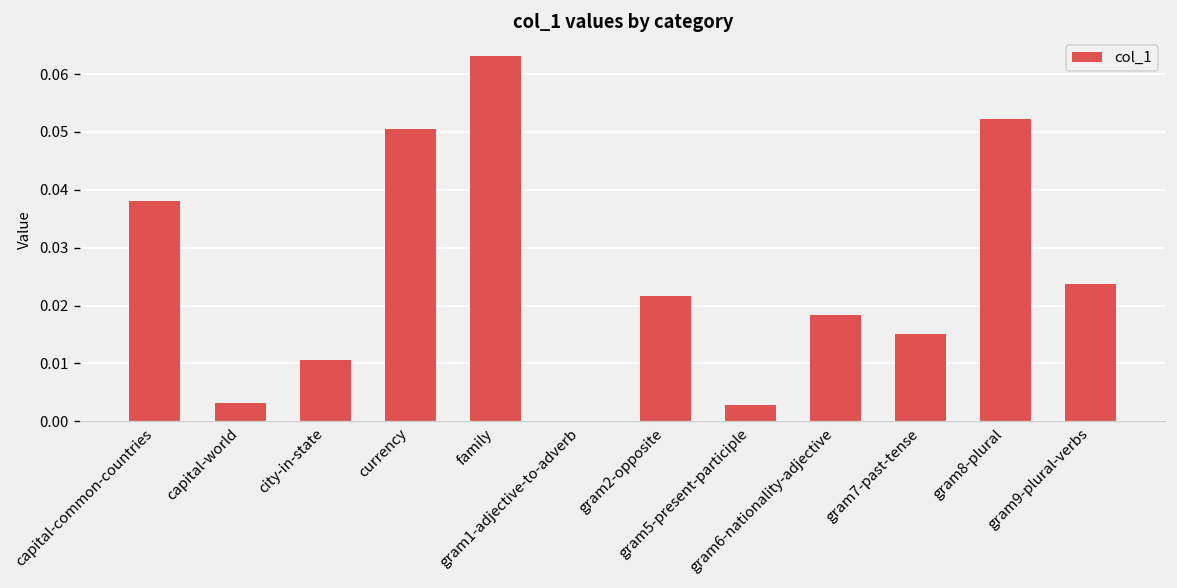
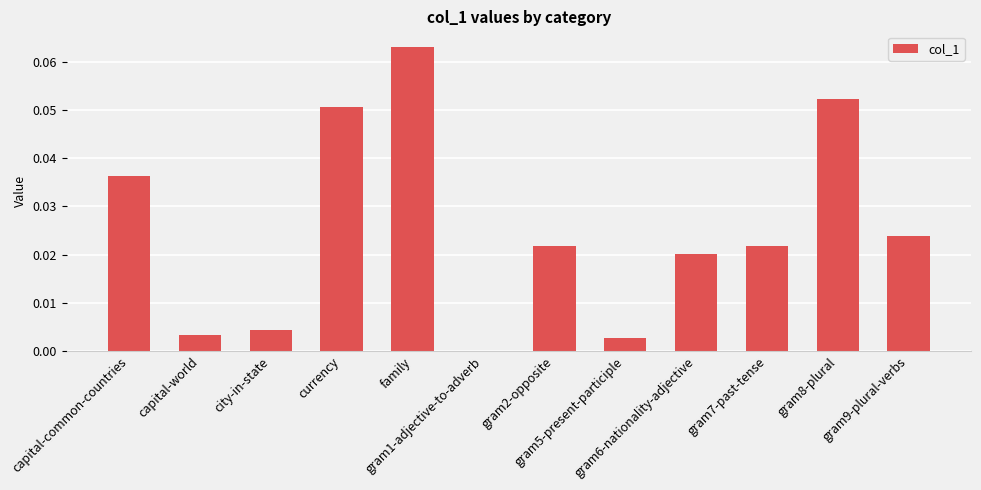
  {
-   "capital-common-countries": 0.038,
+   "capital-common-countries": 0.036,
    "capital-world": 0.003,
-   "city-in-state": 0.011,
+   "city-in-state": 0.004,
    "currency": 0.051,
    "family": 0.063,
    "gram1-adjective-to-adverb": 0.000,
    "gram2-opposite": 0.022,
    "gram5-present-participle": 0.003,
-   "gram6-nationality-adjective": 0.018,
-   "gram7-past-tense": 0.015,
+   "gram6-nationality-adjective": 0.020,
+   "gram7-past-tense": 0.022,
    "gram8-plural": 0.052,
    "gram9-plural-verbs": 0.024
  }
